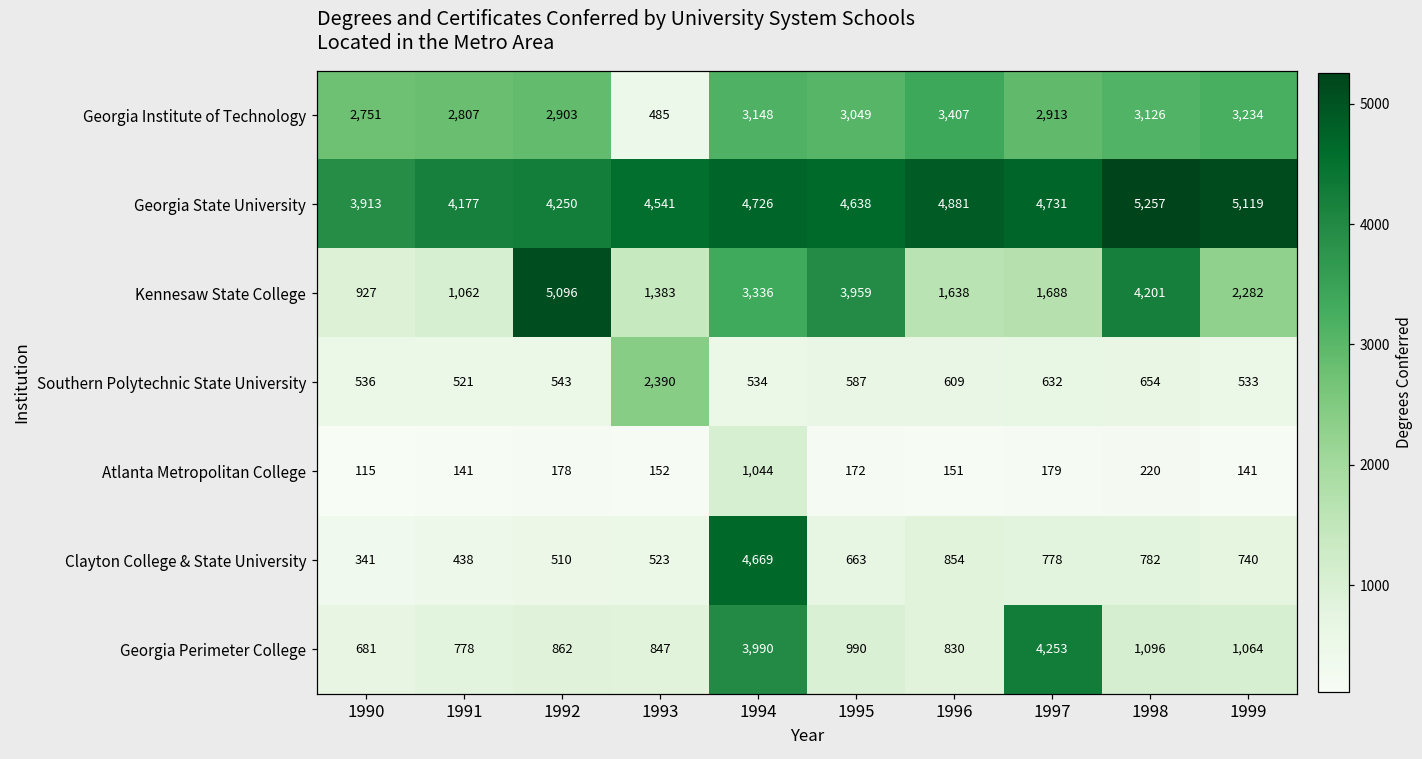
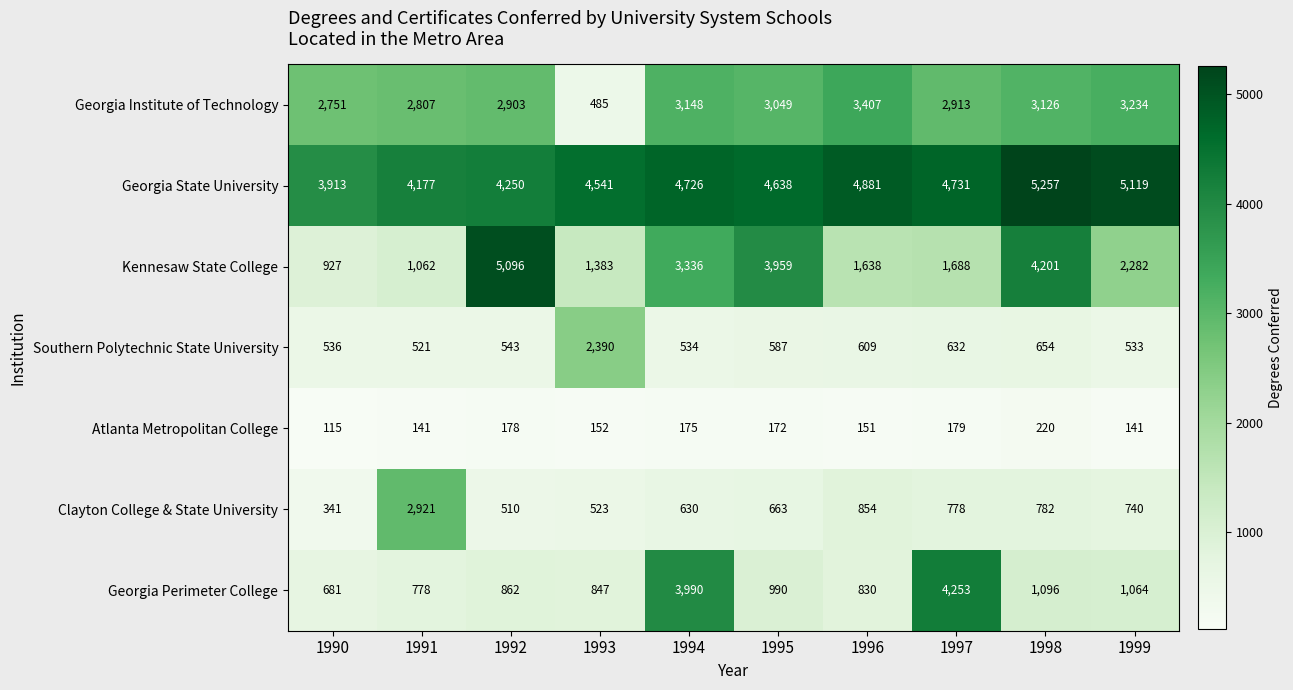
  {
    "Georgia Institute of Technology": {
      "1990": "2,751",
      "1991": "2,807",
      "1992": "2,903",
      "1993": "485",
      "1994": "3,148",
      "1995": "3,049",
      "1996": "3,407",
      "1997": "2,913",
      "1998": "3,126",
      "1999": "3,234"
    },
    "Georgia State University": {
      "1990": "3,913",
      "1991": "4,177",
      "1992": "4,250",
      "1993": "4,541",
      "1994": "4,726",
      "1995": "4,638",
      "1996": "4,881",
      "1997": "4,731",
      "1998": "5,257",
      "1999": "5,119"
    },
    "Kennesaw State College": {
      "1990": "927",
      "1991": "1,062",
      "1992": "5,096",
      "1993": "1,383",
      "1994": "3,336",
      "1995": "3,959",
      "1996": "1,638",
      "1997": "1,688",
      "1998": "4,201",
      "1999": "2,282"
    },
    "Southern Polytechnic State University": {
      "1990": "536",
      "1991": "521",
      "1992": "543",
      "1993": "2,390",
      "1994": "534",
      "1995": "587",
      "1996": "609",
      "1997": "632",
      "1998": "654",
      "1999": "533"
    },
    "Atlanta Metropolitan College": {
      "1990": "115",
      "1991": "141",
      "1992": "178",
      "1993": "152",
-     "1994": "1,044",
+     "1994": "175",
      "1995": "172",
      "1996": "151",
      "1997": "179",
      "1998": "220",
      "1999": "141"
    },
    "Clayton College & State University": {
      "1990": "341",
-     "1991": "438",
+     "1991": "2,921",
      "1992": "510",
      "1993": "523",
-     "1994": "4,669",
+     "1994": "630",
      "1995": "663",
      "1996": "854",
      "1997": "778",
      "1998": "782",
      "1999": "740"
    },
    "Georgia Perimeter College": {
      "1990": "681",
      "1991": "778",
      "1992": "862",
      "1993": "847",
      "1994": "3,990",
      "1995": "990",
      "1996": "830",
      "1997": "4,253",
      "1998": "1,096",
      "1999": "1,064"
    }
  }
